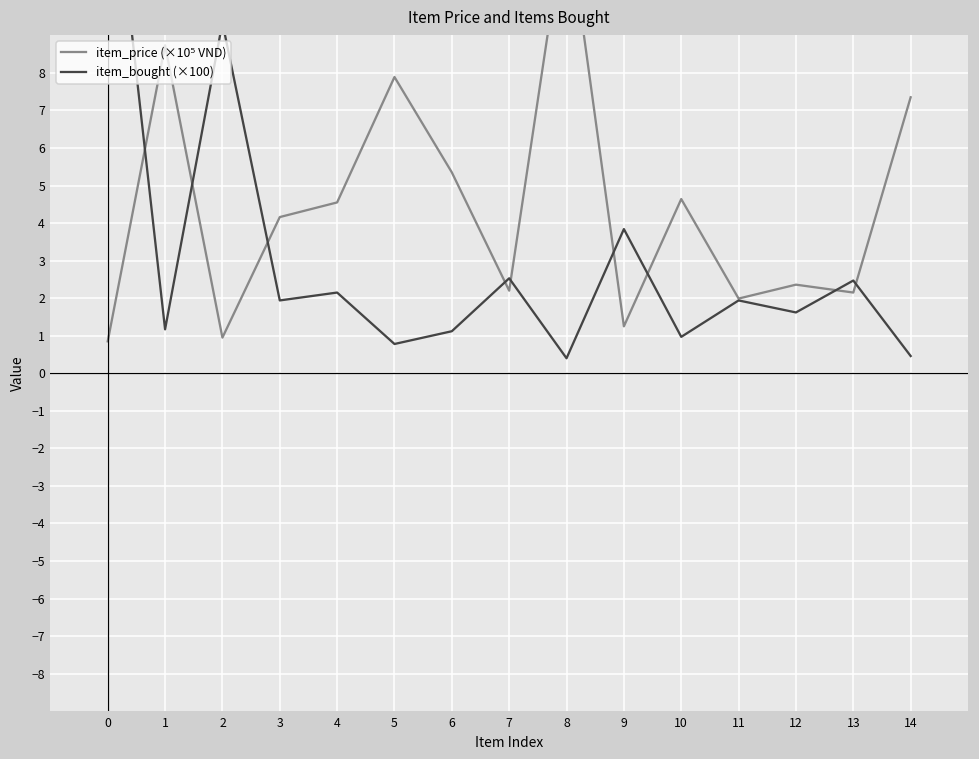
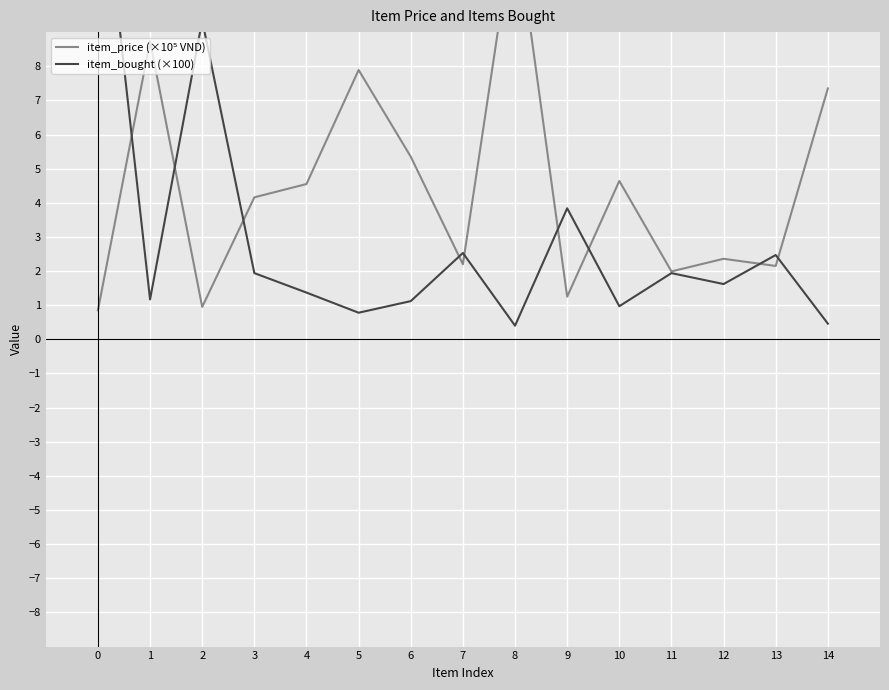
  {
    "item_price (×10⁵ VND)": {
      "0": 0.9,
      "2": 1.0,
      "3": 4.2,
      "4": 4.6,
      "5": 7.9,
      "6": 5.4,
      "7": 2.2,
      "9": 1.3,
      "10": 4.6,
      "12": 2.4,
      "13": 2.2,
      "14": 7.4
    },
    "item_bought (×100)": {
      "1": 1.2,
      "3": 1.9,
-     "4": 2.2,
+     "4": 1.4,
      "5": 0.8,
      "6": 1.1,
      "7": 2.5,
      "8": 0.4,
      "9": 3.8,
      "10": 1.0,
      "12": 1.6,
      "13": 2.5,
      "14": 0.5
    }
  }
